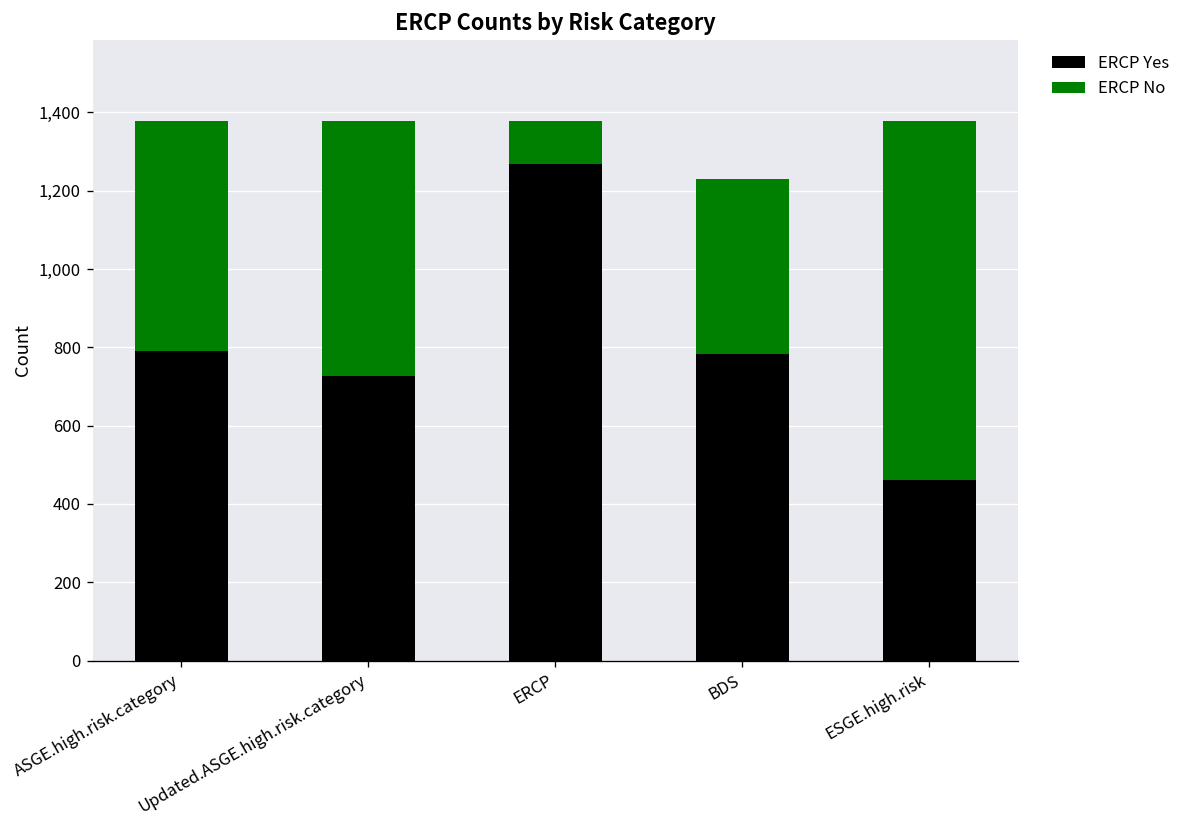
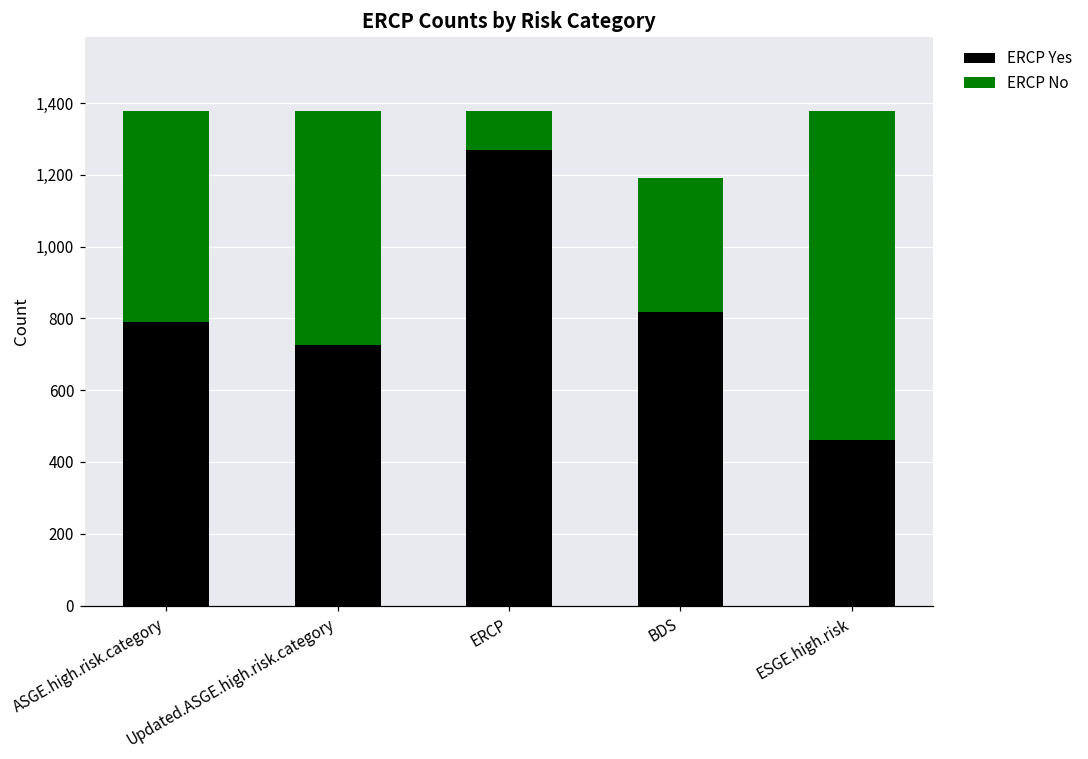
  {
    "ERCP Yes": {
      "ASGE.high.risk.category": "790",
      "Updated.ASGE.high.risk.category": "730",
      "ERCP": "1,270",
-     "BDS": "780",
+     "BDS": "820",
      "ESGE.high.risk": "460"
    },
    "ERCP No": {
      "ASGE.high.risk.category": "590",
      "Updated.ASGE.high.risk.category": "650",
      "ERCP": "110",
-     "BDS": "450",
+     "BDS": "370",
      "ESGE.high.risk": "920"
    }
  }
